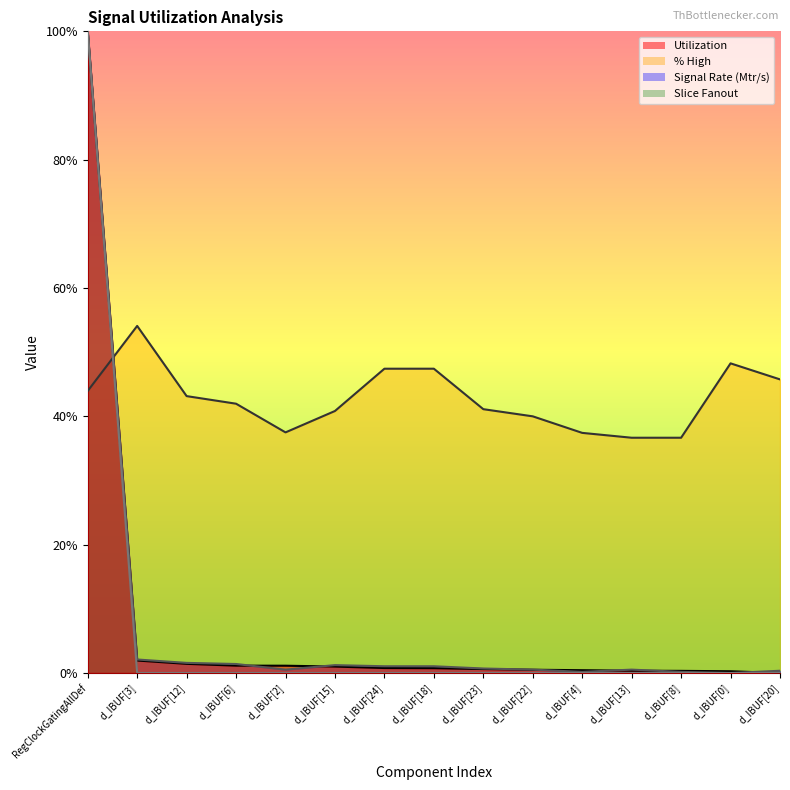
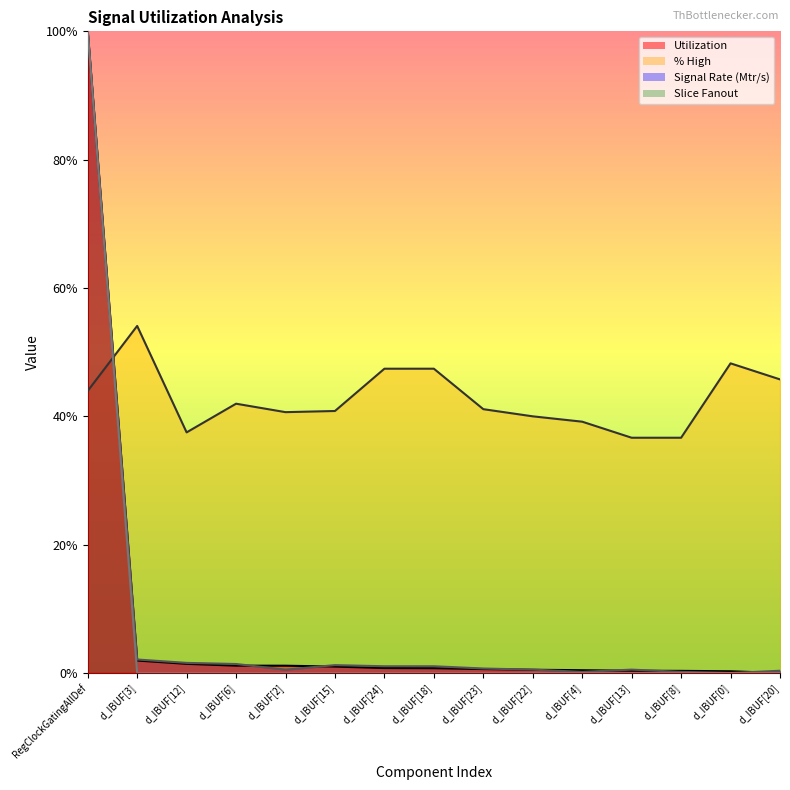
  {
    "Utilization": {
      "d_IBUF[2]": "1%"
    },
    "% High": {
      "RegClockGatingAllDef": "44%",
      "d_IBUF[3]": "54%",
-     "d_IBUF[12]": "43%",
+     "d_IBUF[12]": "37%",
      "d_IBUF[6]": "42%",
-     "d_IBUF[2]": "37%",
+     "d_IBUF[2]": "41%",
      "d_IBUF[15]": "41%",
      "d_IBUF[24]": "47%",
      "d_IBUF[18]": "47%",
      "d_IBUF[23]": "41%",
      "d_IBUF[22]": "40%",
-     "d_IBUF[4]": "37%",
+     "d_IBUF[4]": "39%",
      "d_IBUF[13]": "37%",
      "d_IBUF[8]": "37%",
      "d_IBUF[0]": "48%",
      "d_IBUF[20]": "46%"
    },
    "Signal Rate (Mtr/s)": {
      "d_IBUF[2]": "1%"
    },
    "Slice Fanout": {
      "d_IBUF[3]": "0%",
      "d_IBUF[12]": "0%",
      "d_IBUF[6]": "0%",
      "d_IBUF[2]": "0%",
      "d_IBUF[15]": "0%",
      "d_IBUF[24]": "0%",
      "d_IBUF[18]": "0%",
      "d_IBUF[23]": "0%",
      "d_IBUF[22]": "0%"
    }
  }
